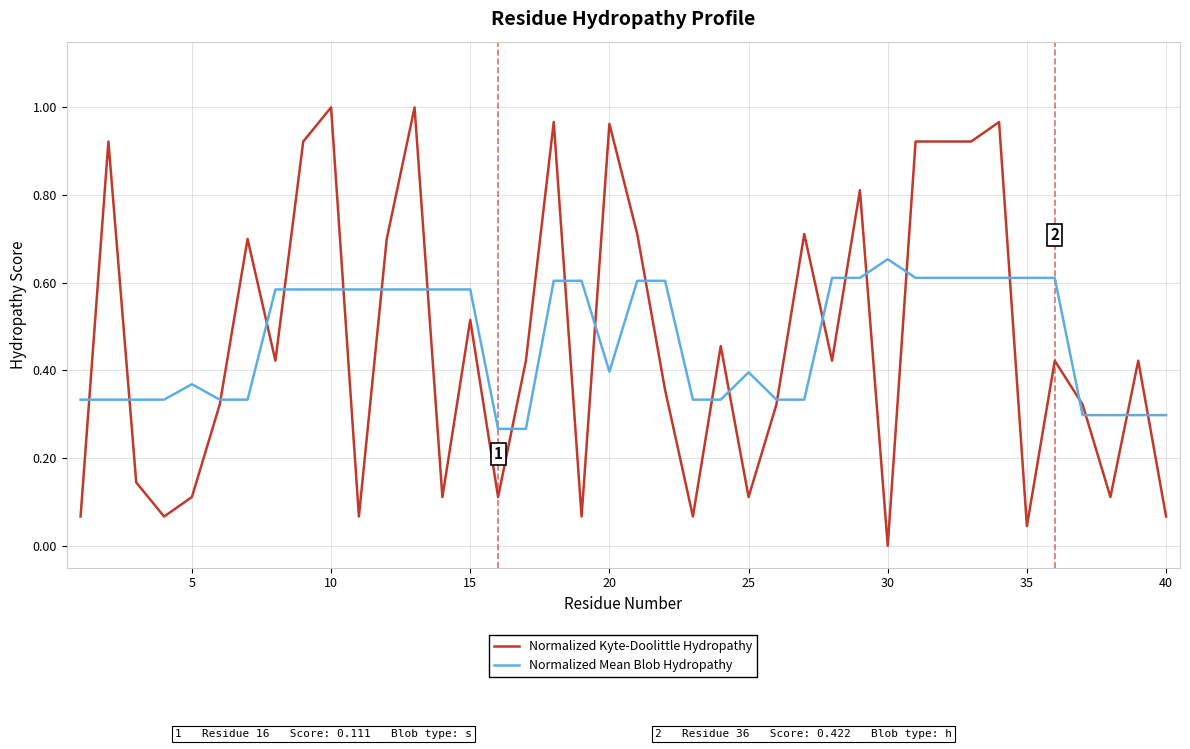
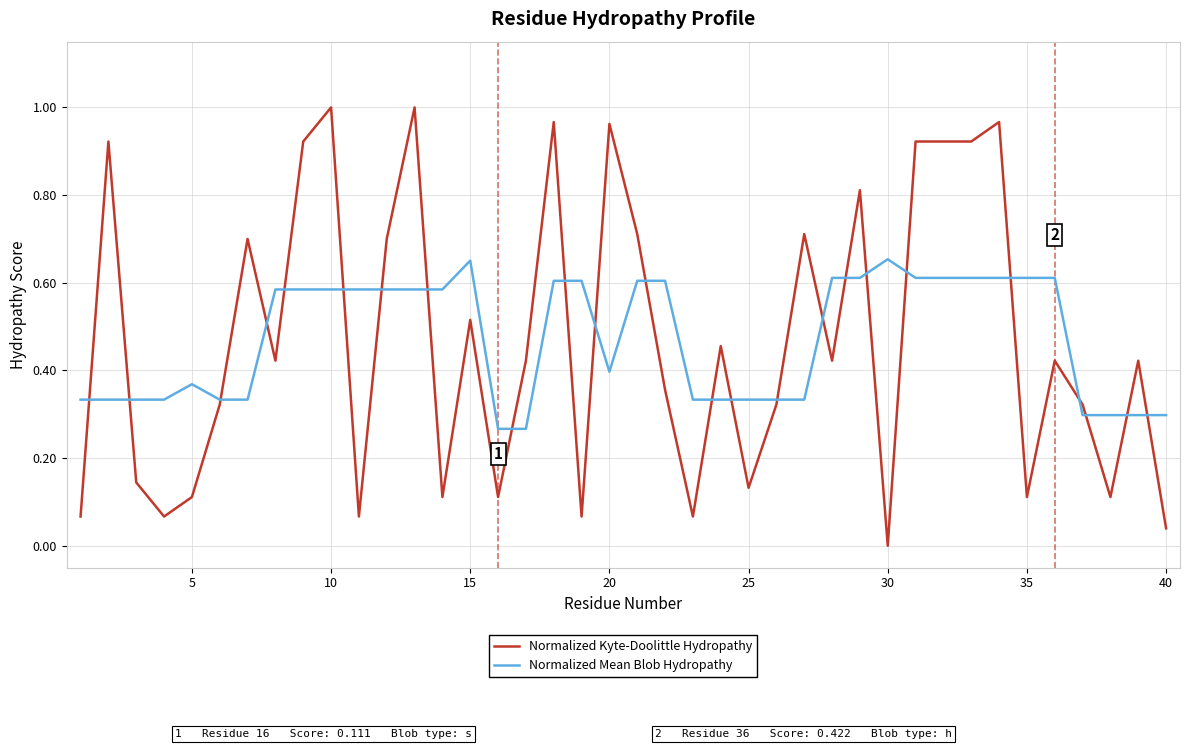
  {
    "Normalized Kyte-Doolittle Hydropathy": {
      "5": 0.11,
      "10": 1.00,
      "15": 0.52,
      "20": 0.96,
-     "25": 0.11,
+     "25": 0.13,
      "30": 0.00,
-     "35": 0.04,
-     "40": 0.07
+     "35": 0.11,
+     "40": 0.04
    },
    "Normalized Mean Blob Hydropathy": {
      "5": 0.37,
      "10": 0.58,
-     "15": 0.58,
+     "15": 0.65,
      "20": 0.40,
-     "25": 0.40,
+     "25": 0.33,
      "30": 0.65,
      "35": 0.61,
      "40": 0.30
    }
  }
